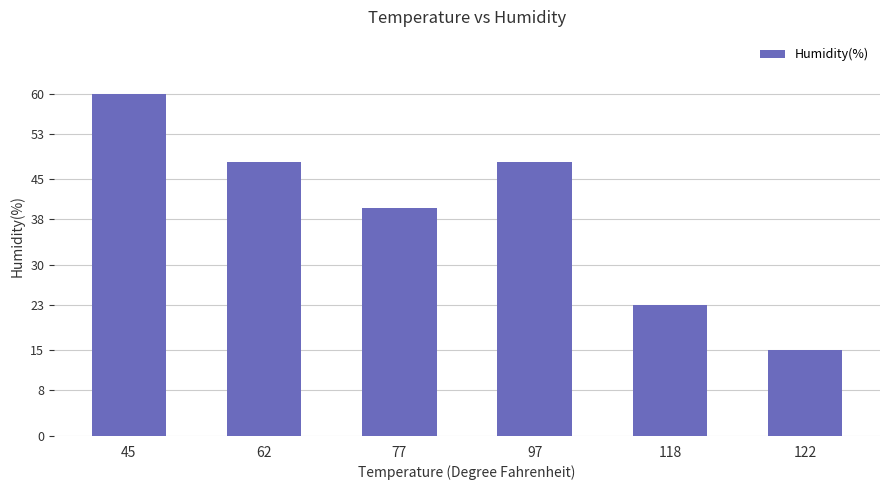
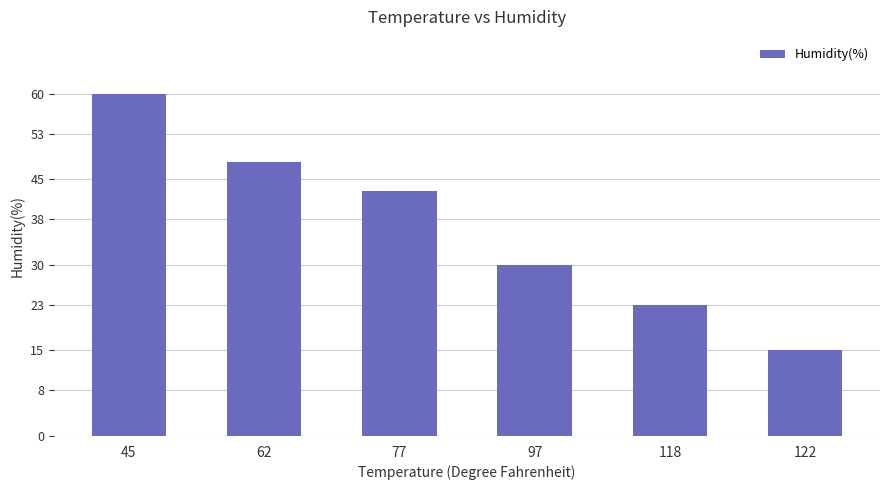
  {
    "45": 60,
    "62": 48,
-   "77": 40,
-   "97": 48,
+   "77": 43,
+   "97": 30,
    "118": 23,
    "122": 15
  }
